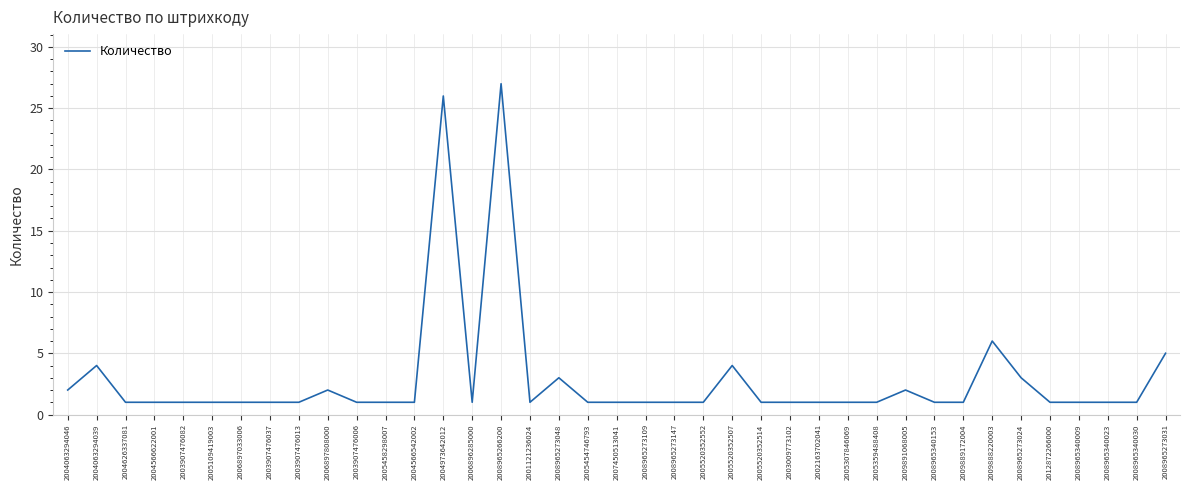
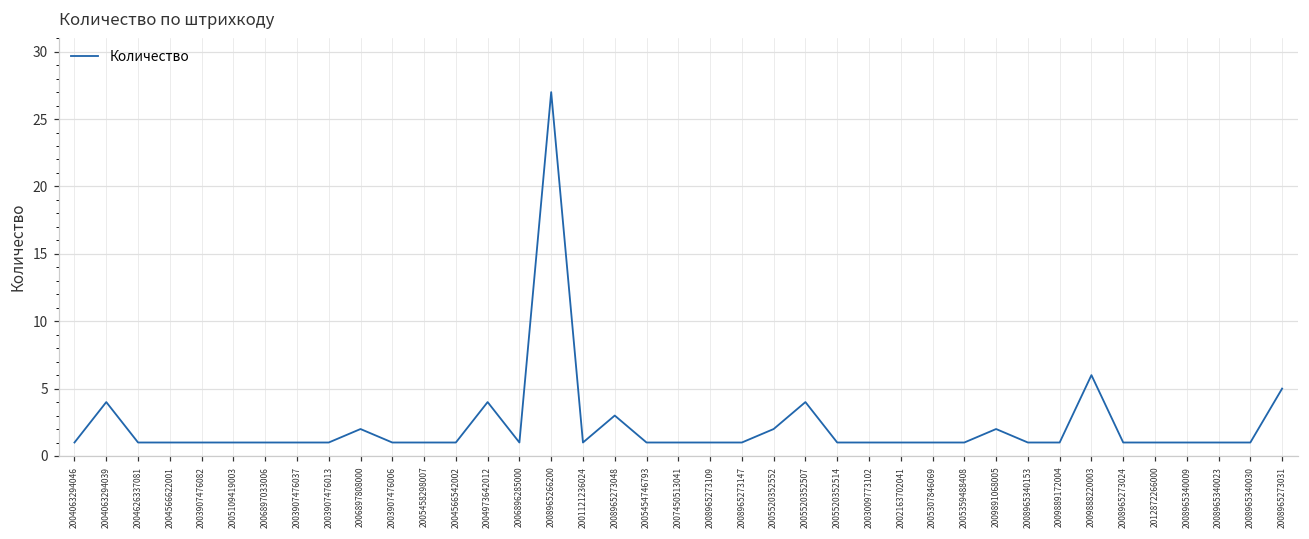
  {
-   "2004063294046": 2,
+   "2004063294046": 1,
    "2004063294039": 4,
    "2004626337081": 1,
    "2004566622001": 1,
    "2003907476082": 1,
    "2005109419003": 1,
    "2006897033006": 1,
    "2003907476037": 1,
    "2003907476013": 1,
    "2006897808000": 2,
    "2003907476006": 1,
    "2005458298007": 1,
    "2004566542002": 1,
-   "2004973642012": 26,
+   "2004973642012": 4,
    "2006896285000": 1,
    "2008965266200": 27,
    "2001121236024": 1,
    "2008965273048": 3,
    "2005454746793": 1,
    "2007450513041": 1,
    "2008965273109": 1,
    "2008965273147": 1,
-   "2005520352552": 1,
+   "2005520352552": 2,
    "2005520352507": 4,
    "2005520352514": 1,
    "2003009773102": 1,
    "2002163702041": 1,
    "2005307846069": 1,
    "2005359488408": 1,
    "2009891068005": 2,
    "2008965340153": 1,
    "2009889172004": 1,
    "2009888220003": 6,
-   "2008965273024": 3,
+   "2008965273024": 1,
    "2012872266000": 1,
    "2008965340009": 1,
    "2008965340023": 1,
    "2008965340030": 1,
    "2008965273031": 5
  }
